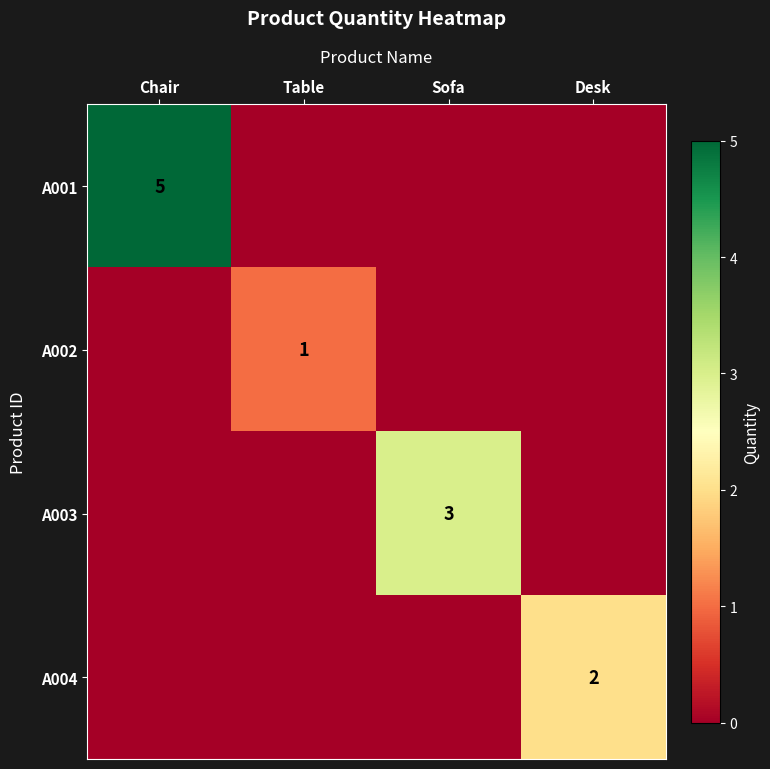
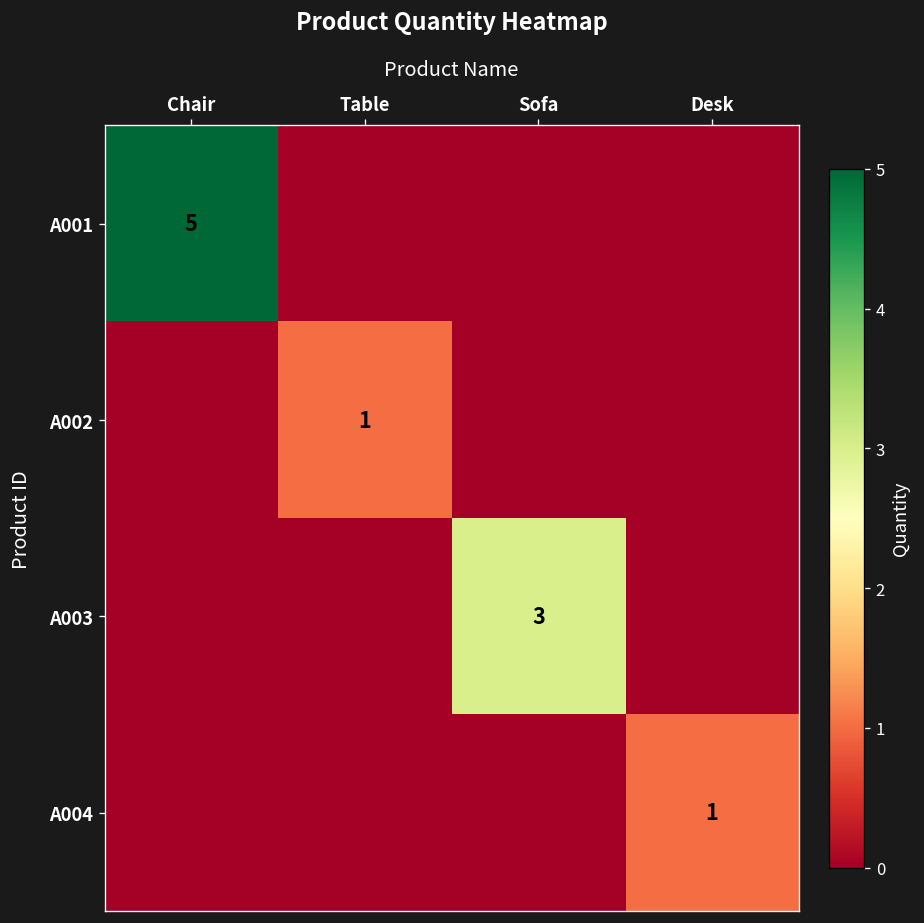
  {
    "A001": {
      "Chair": 5
    },
    "A002": {
      "Table": 1
    },
    "A003": {
      "Sofa": 3
    },
    "A004": {
-     "Desk": 2
+     "Desk": 1
    }
  }
